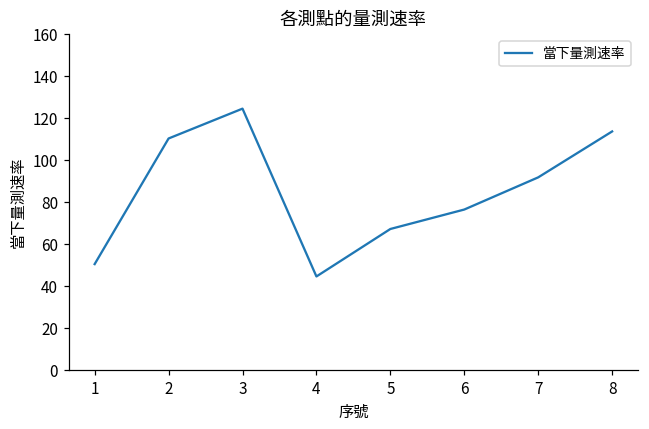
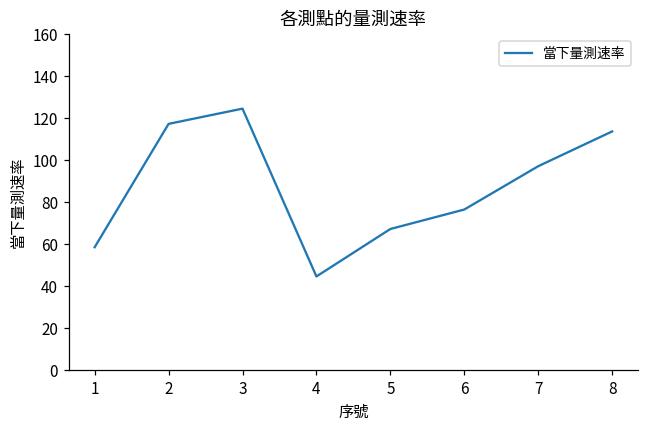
  {
-   "1": 51,
-   "2": 110,
+   "1": 59,
+   "2": 117,
    "3": 125,
    "4": 45,
    "5": 67,
    "6": 77,
-   "7": 92,
+   "7": 97,
    "8": 114
  }
